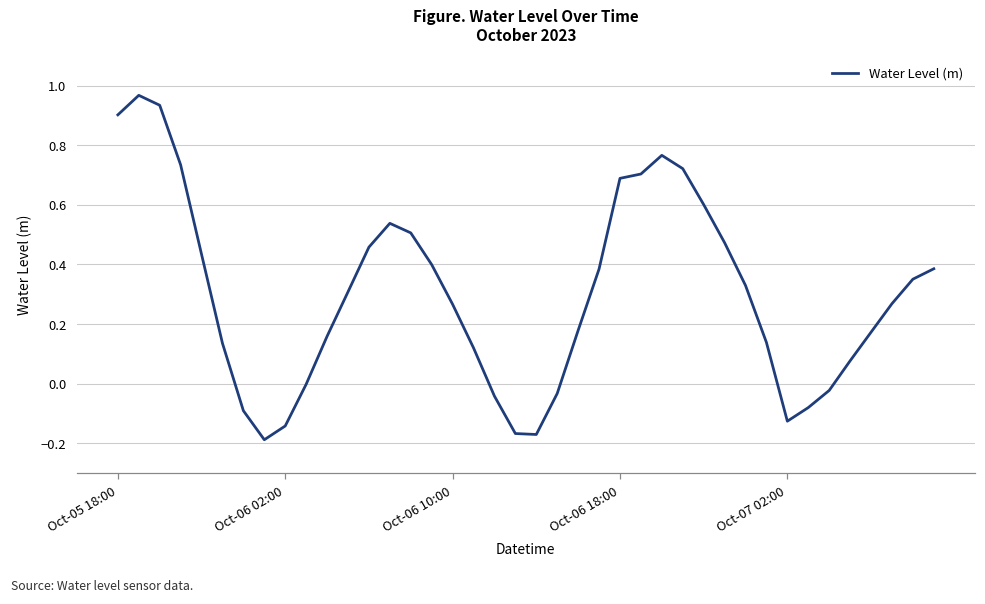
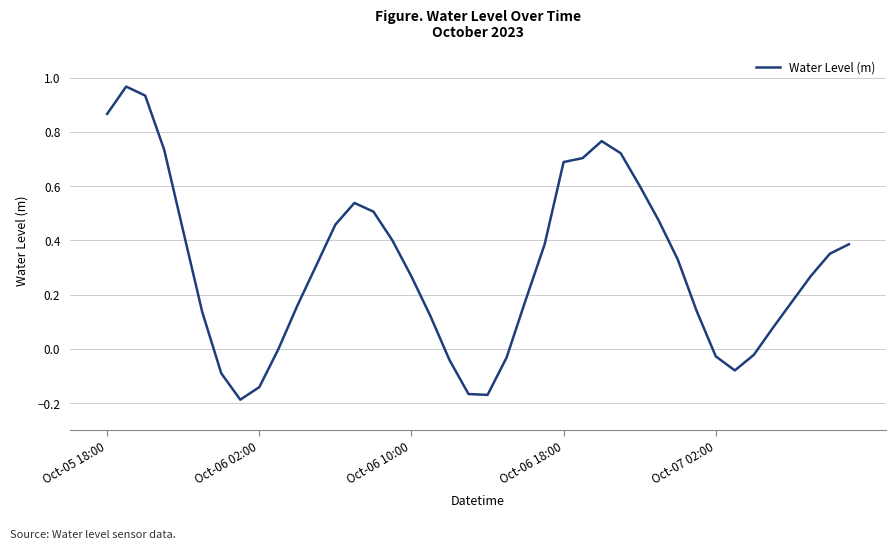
  {
-   "Oct-05 18:00": 0.90,
+   "Oct-05 18:00": 0.87,
    "Oct-06 02:00": -0.14,
    "Oct-06 10:00": 0.27,
    "Oct-06 18:00": 0.69,
-   "Oct-07 02:00": -0.13
+   "Oct-07 02:00": -0.03
  }
